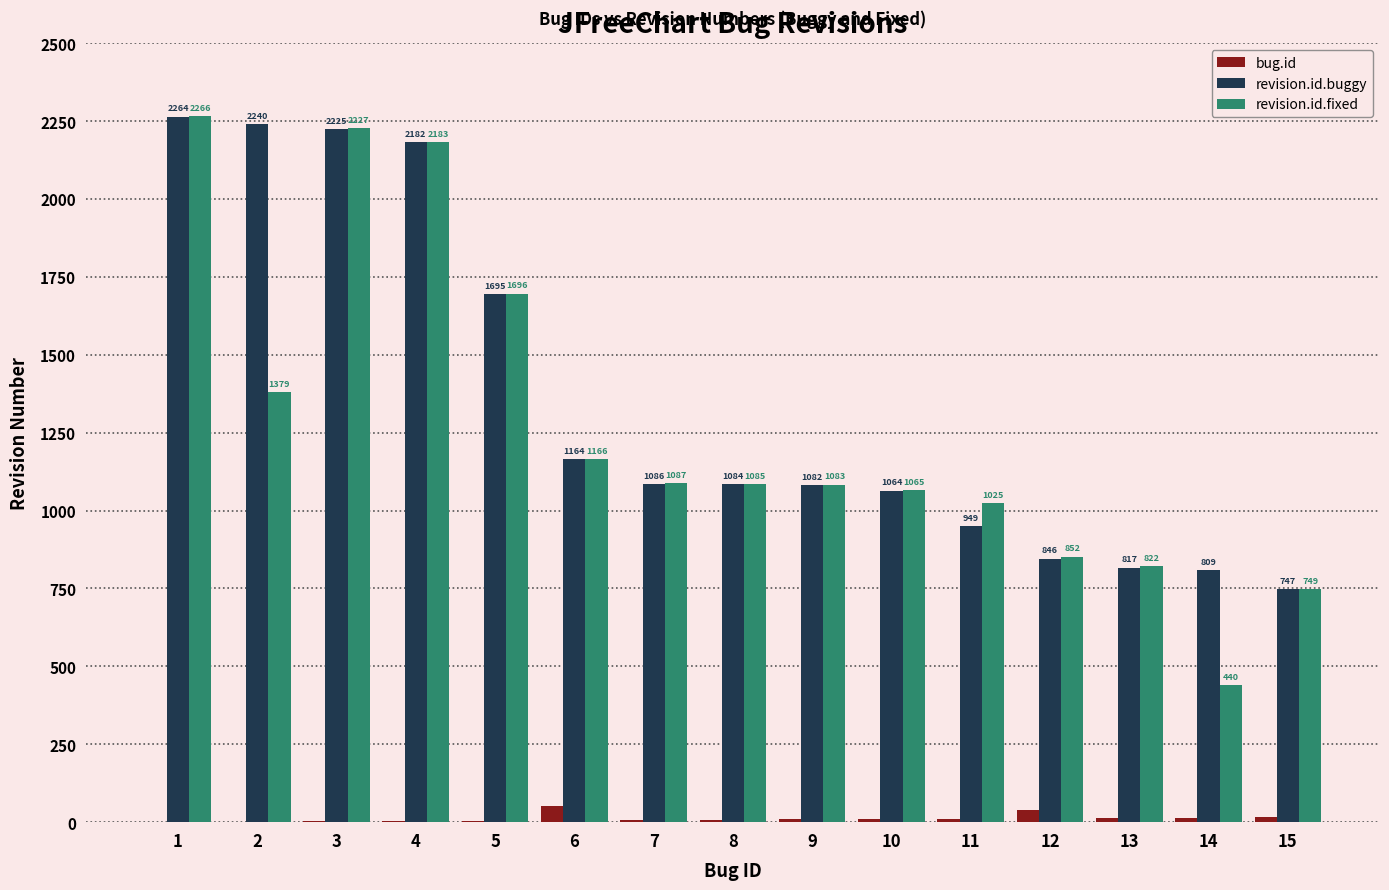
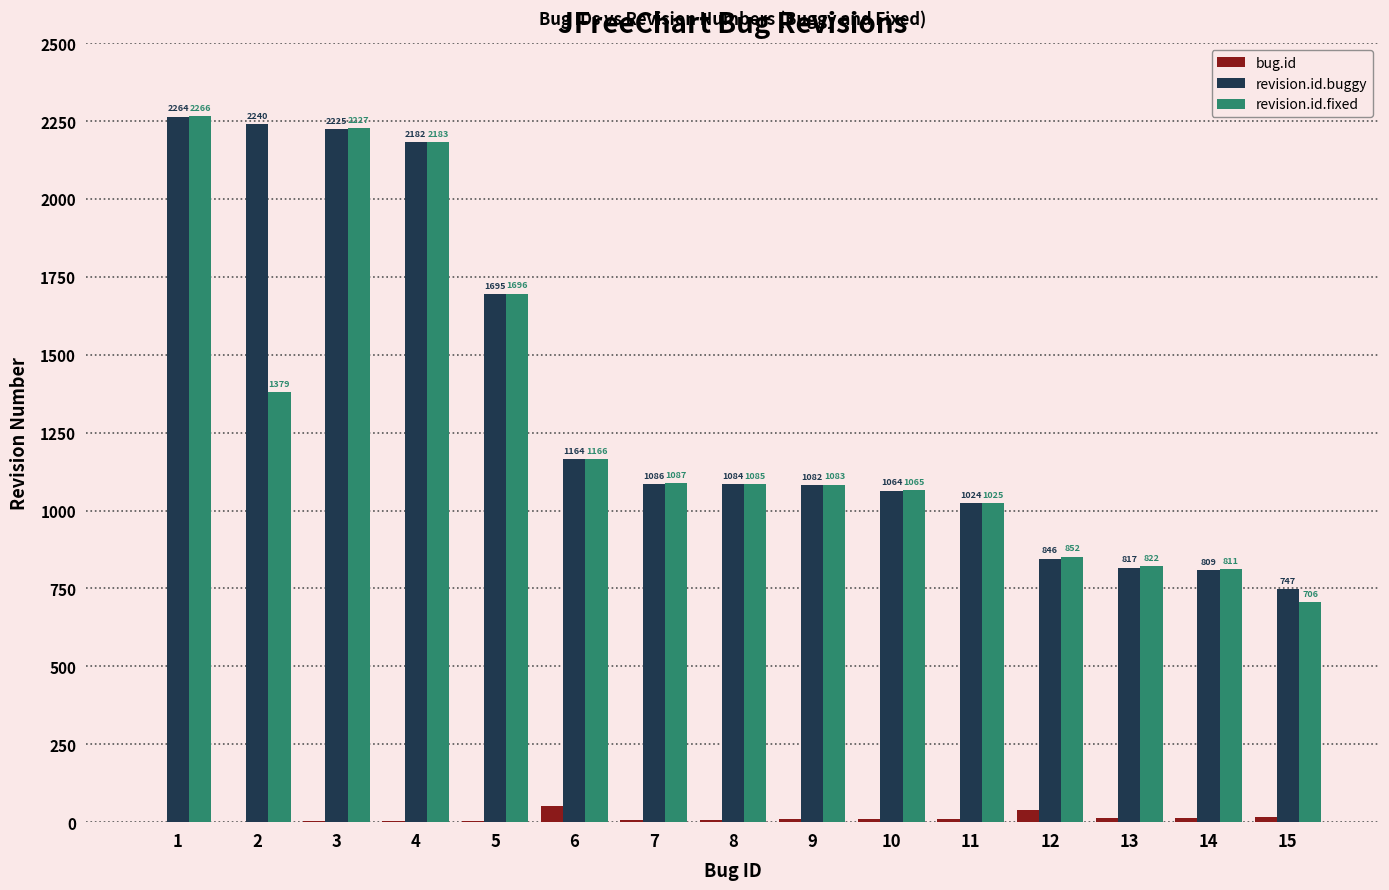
  {
    "bug.id": {
      "6": 50,
      "9": 10,
      "10": 10,
      "11": 10,
      "12": 40,
      "13": 10,
      "14": 10,
      "15": 20
    },
    "revision.id.buggy": {
      "1": 2264,
      "2": 2240,
      "3": 2225,
      "4": 2182,
      "5": 1695,
      "6": 1164,
      "7": 1086,
      "8": 1084,
      "9": 1082,
      "10": 1064,
-     "11": 949,
+     "11": 1024,
      "12": 846,
      "13": 817,
      "14": 809,
      "15": 747
    },
    "revision.id.fixed": {
      "1": 2266,
      "2": 1379,
      "3": 2227,
      "4": 2183,
      "5": 1696,
      "6": 1166,
      "7": 1087,
      "8": 1085,
      "9": 1083,
      "10": 1065,
      "11": 1025,
      "12": 852,
      "13": 822,
-     "14": 440,
-     "15": 749
+     "14": 811,
+     "15": 706
    }
  }
